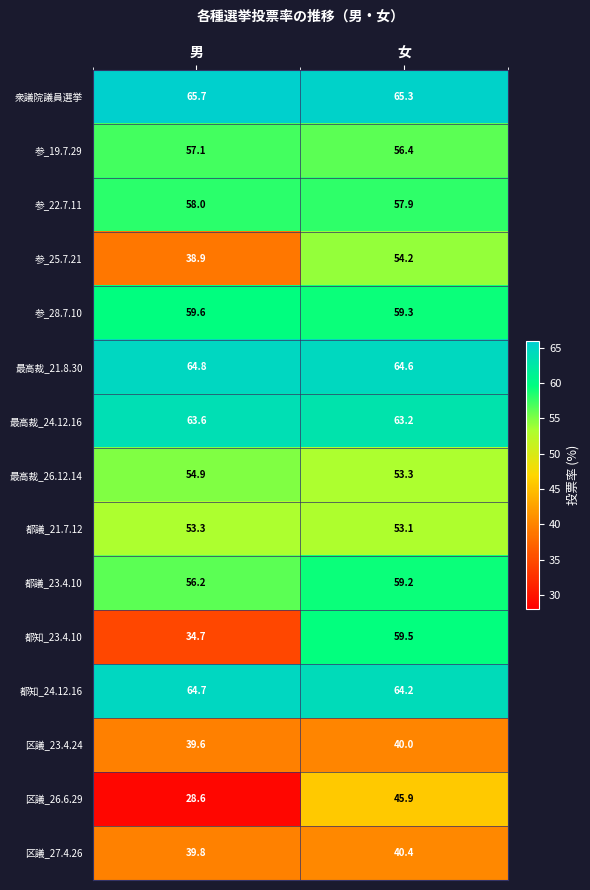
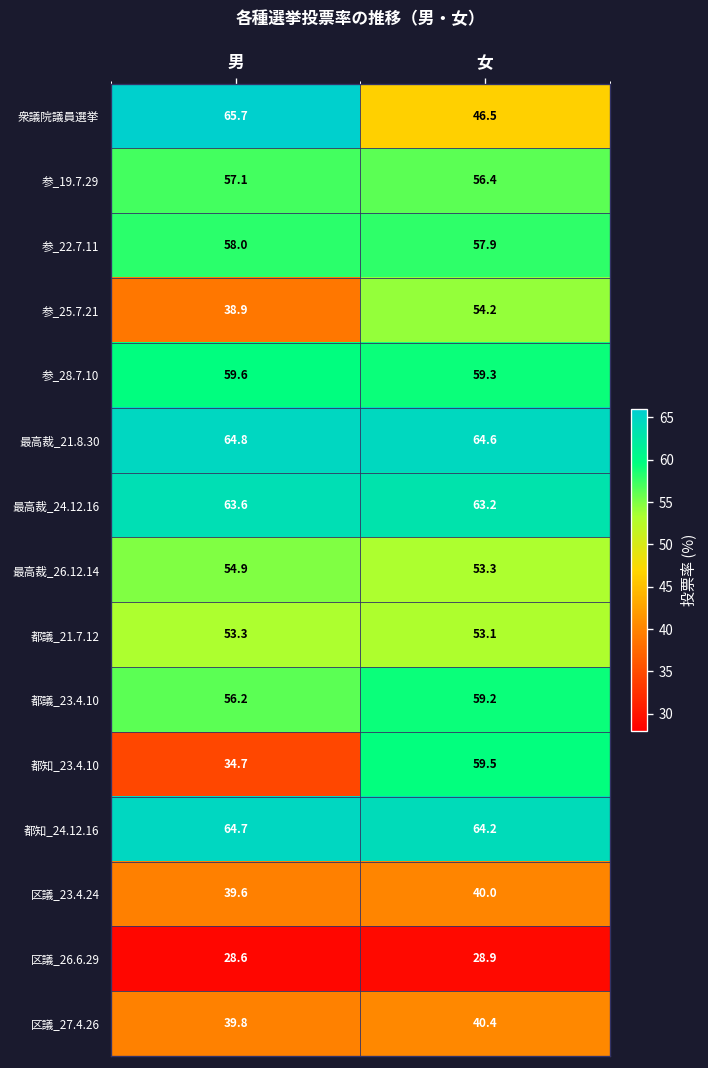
  {
    "衆議院議員選挙": {
      "男": 65.7,
-     "女": 65.3
+     "女": 46.5
    },
    "参_19.7.29": {
      "男": 57.1,
      "女": 56.4
    },
    "参_22.7.11": {
      "男": 58.0,
      "女": 57.9
    },
    "参_25.7.21": {
      "男": 38.9,
      "女": 54.2
    },
    "参_28.7.10": {
      "男": 59.6,
      "女": 59.3
    },
    "最高裁_21.8.30": {
      "男": 64.8,
      "女": 64.6
    },
    "最高裁_24.12.16": {
      "男": 63.6,
      "女": 63.2
    },
    "最高裁_26.12.14": {
      "男": 54.9,
      "女": 53.3
    },
    "都議_21.7.12": {
      "男": 53.3,
      "女": 53.1
    },
    "都議_23.4.10": {
      "男": 56.2,
      "女": 59.2
    },
    "都知_23.4.10": {
      "男": 34.7,
      "女": 59.5
    },
    "都知_24.12.16": {
      "男": 64.7,
      "女": 64.2
    },
    "区議_23.4.24": {
      "男": 39.6,
      "女": 40.0
    },
    "区議_26.6.29": {
      "男": 28.6,
-     "女": 45.9
+     "女": 28.9
    },
    "区議_27.4.26": {
      "男": 39.8,
      "女": 40.4
    }
  }
